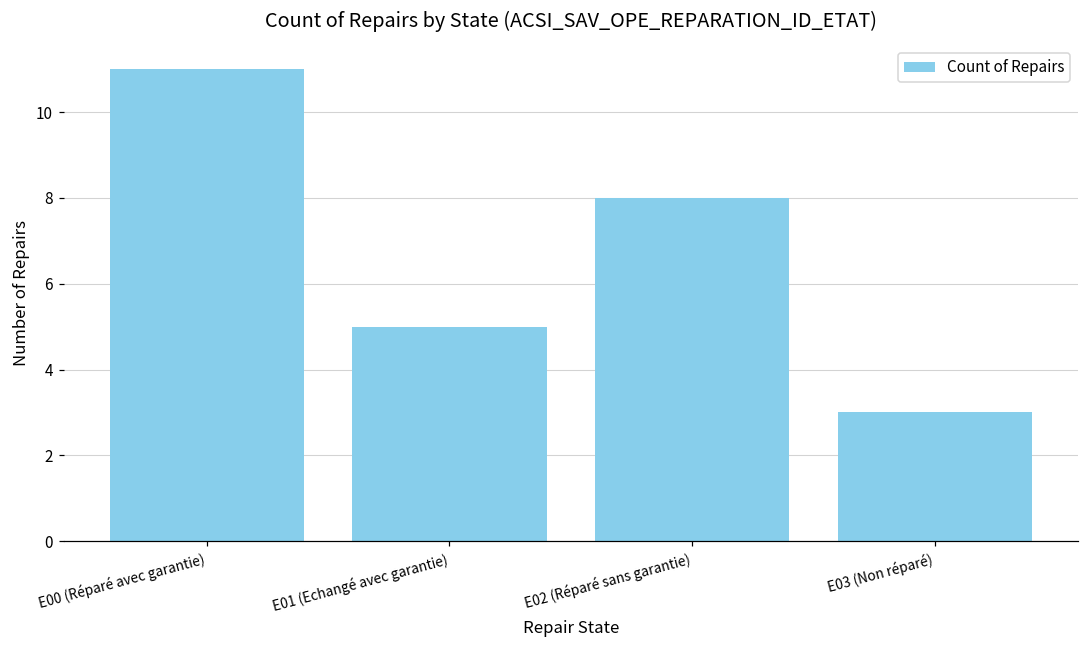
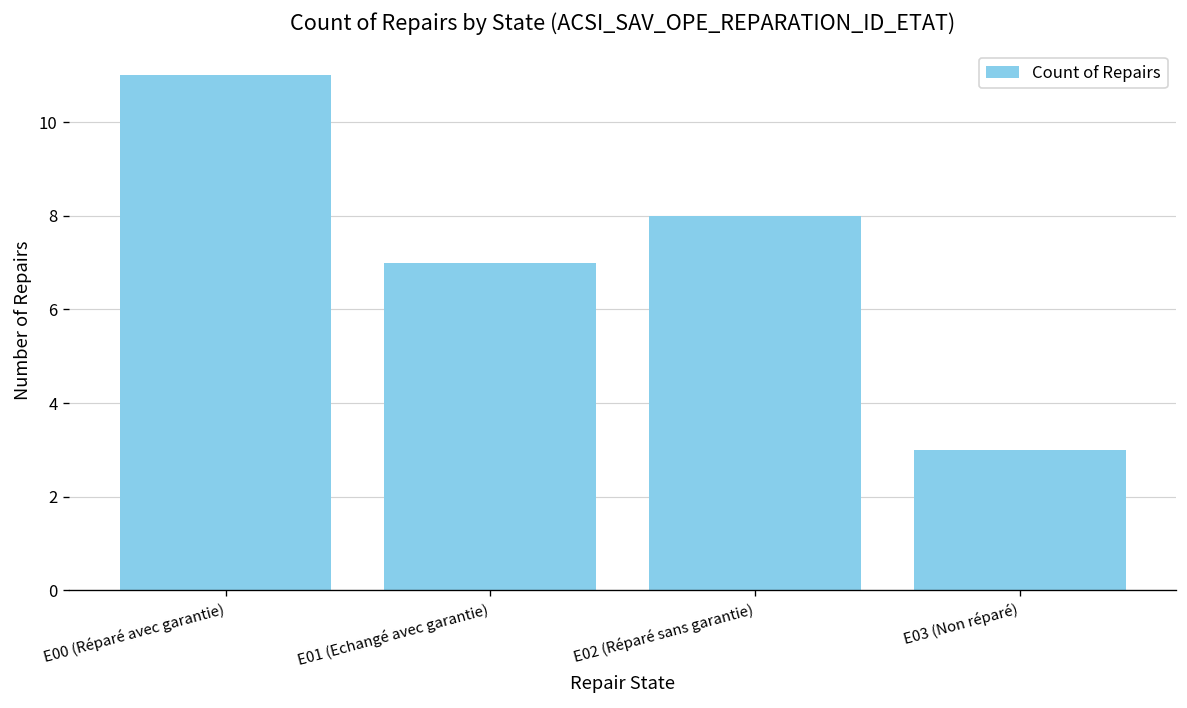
  {
    "E00 (Réparé avec garantie)": 11,
-   "E01 (Echangé avec garantie)": 5,
+   "E01 (Echangé avec garantie)": 7,
    "E02 (Réparé sans garantie)": 8,
    "E03 (Non réparé)": 3
  }
